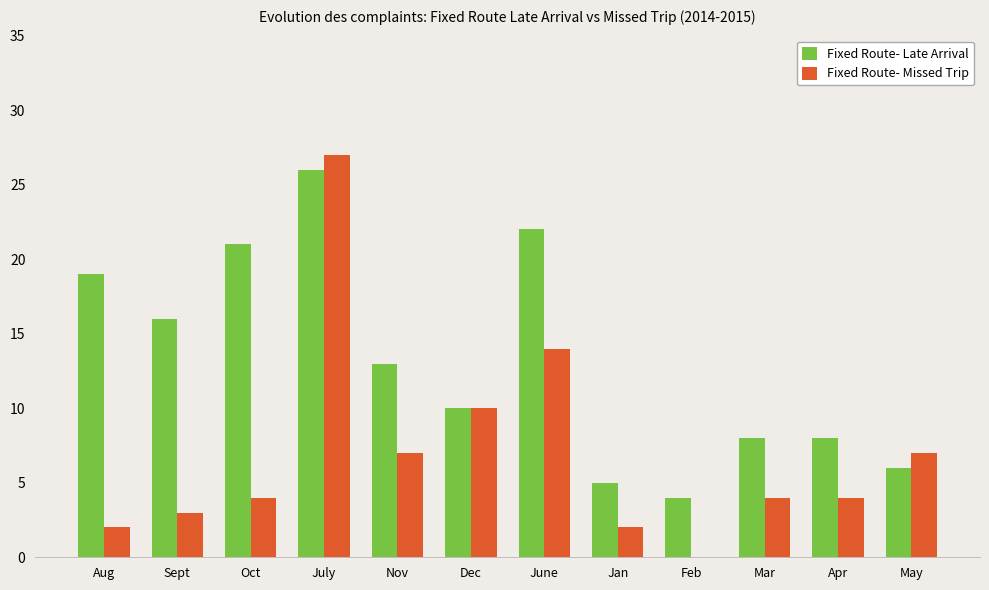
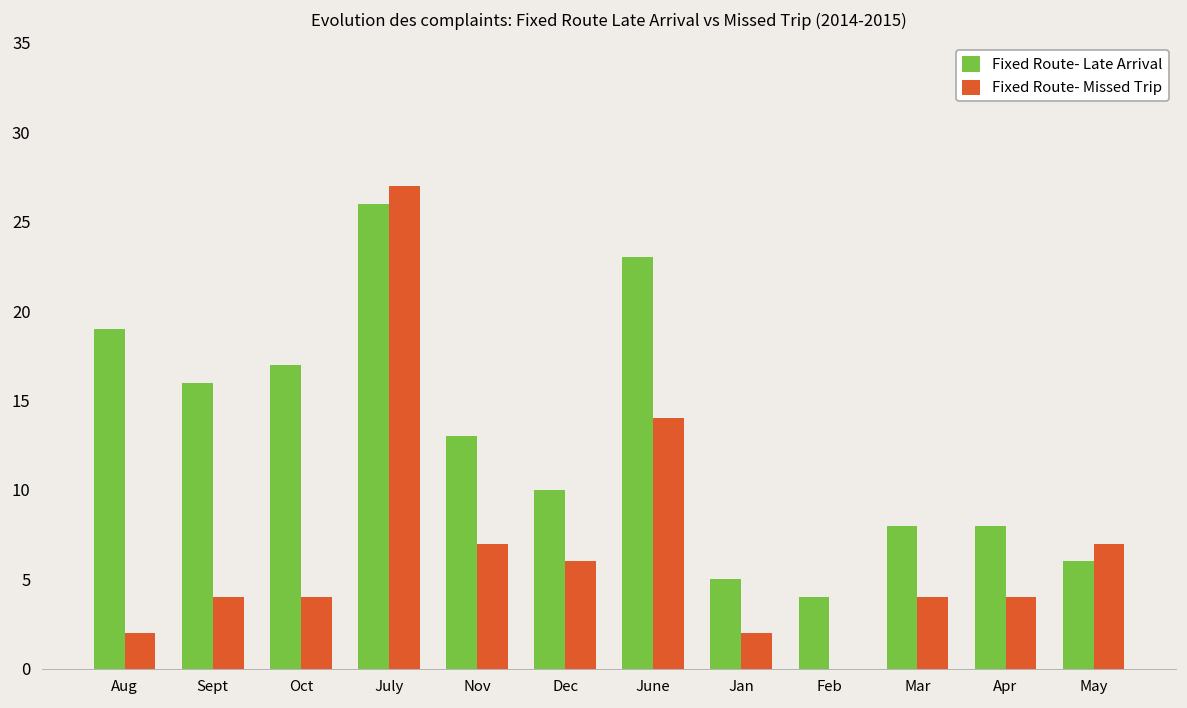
  {
    "Fixed Route- Late Arrival": {
      "Aug": 19,
      "Sept": 16,
-     "Oct": 21,
+     "Oct": 17,
      "July": 26,
      "Nov": 13,
      "Dec": 10,
-     "June": 22,
+     "June": 23,
      "Jan": 5,
      "Feb": 4,
      "Mar": 8,
      "Apr": 8,
      "May": 6
    },
    "Fixed Route- Missed Trip": {
      "Aug": 2,
-     "Sept": 3,
+     "Sept": 4,
      "Oct": 4,
      "July": 27,
      "Nov": 7,
-     "Dec": 10,
+     "Dec": 6,
      "June": 14,
      "Jan": 2,
      "Feb": 0,
      "Mar": 4,
      "Apr": 4,
      "May": 7
    }
  }
